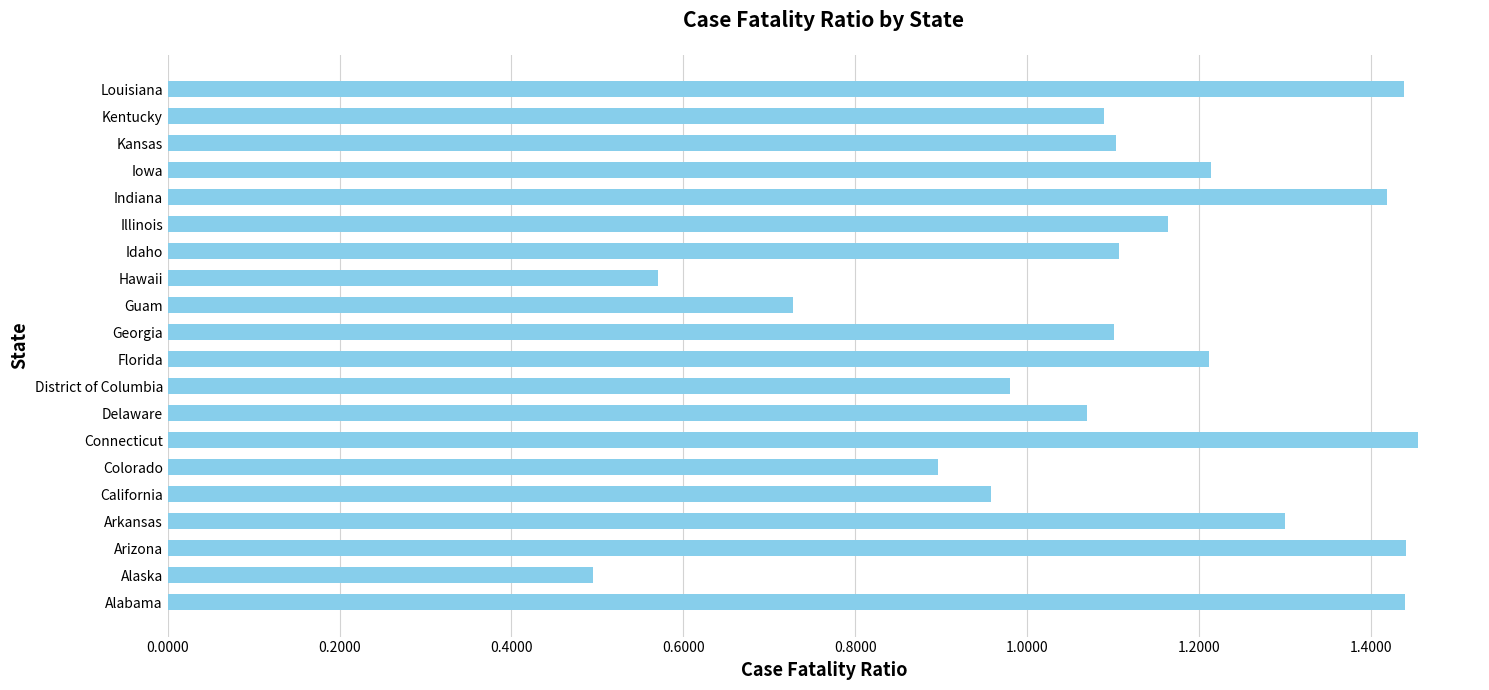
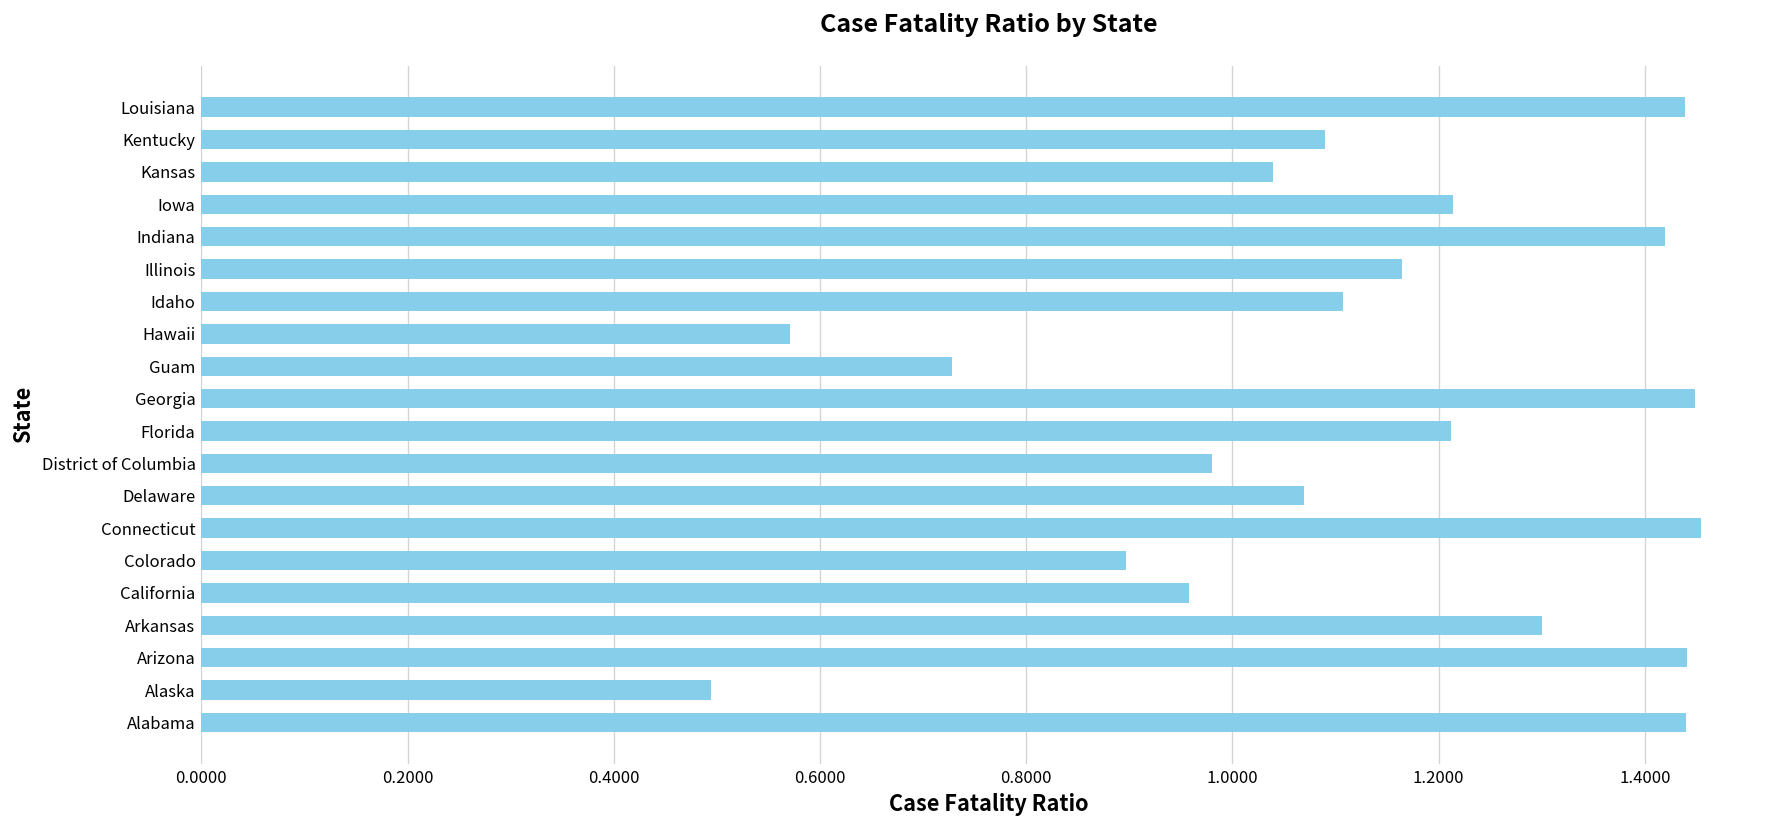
  {
    "Louisiana": 1.44,
    "Kentucky": 1.09,
-   "Kansas": 1.10,
+   "Kansas": 1.04,
    "Iowa": 1.21,
    "Indiana": 1.42,
    "Illinois": 1.16,
    "Idaho": 1.11,
    "Hawaii": 0.57,
    "Guam": 0.73,
-   "Georgia": 1.10,
+   "Georgia": 1.45,
    "Florida": 1.21,
    "District of Columbia": 0.98,
    "Delaware": 1.07,
    "Connecticut": 1.45,
    "Colorado": 0.90,
    "California": 0.96,
    "Arkansas": 1.30,
    "Arizona": 1.44,
    "Alaska": 0.49,
    "Alabama": 1.44
  }
